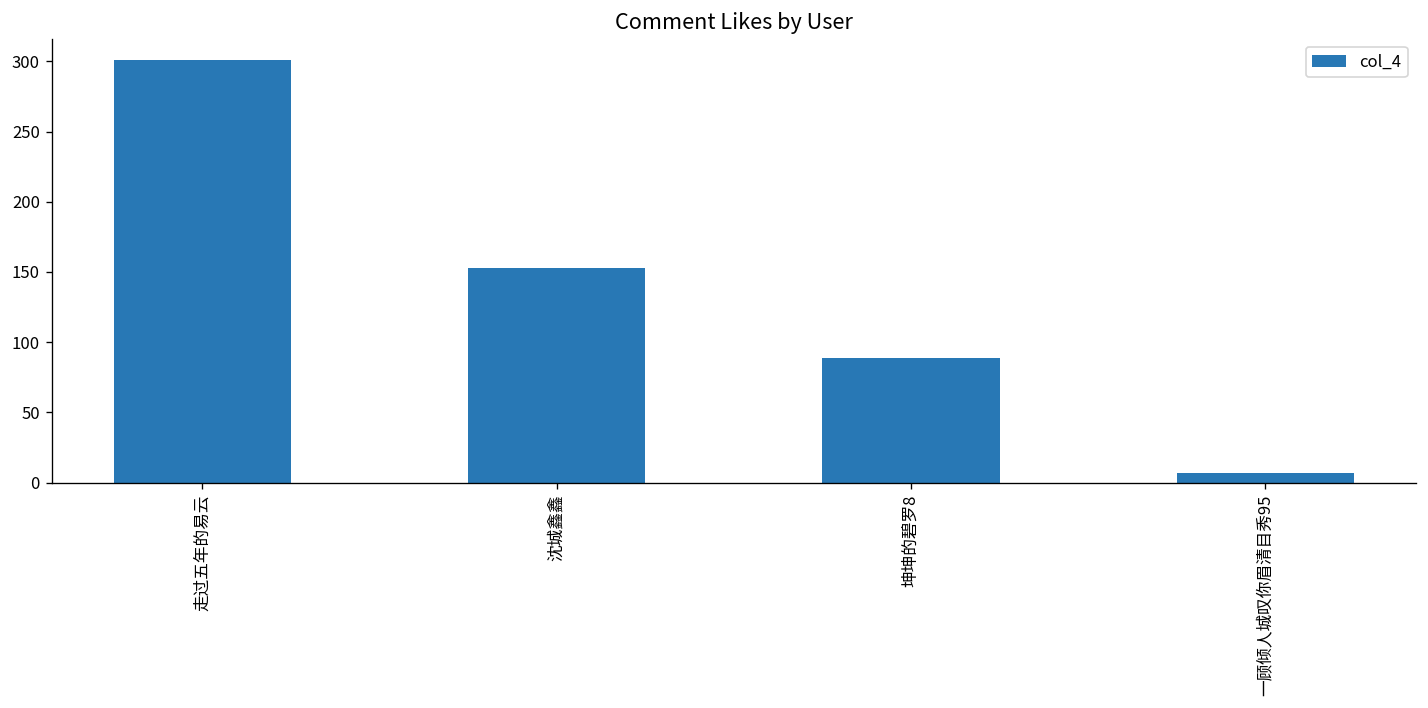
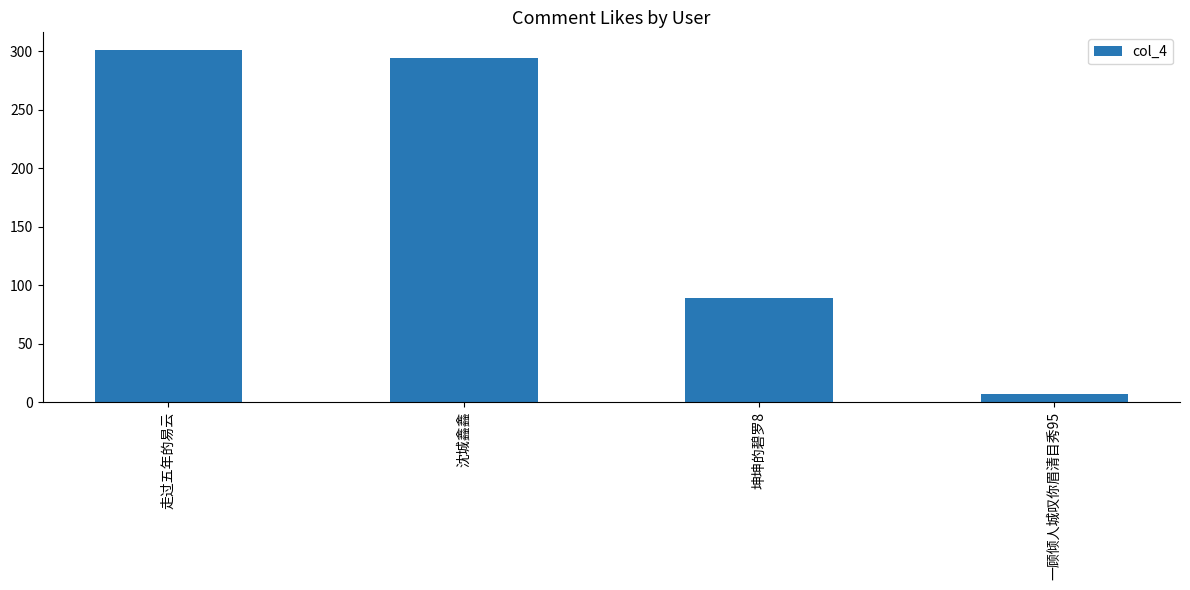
  {
    "走过五年的易云": 301,
-   "沈城鑫鑫": 153,
+   "沈城鑫鑫": 294,
    "坤坤的碧罗8": 89,
    "一顾倾人城叹你眉清目秀95": 7
  }
